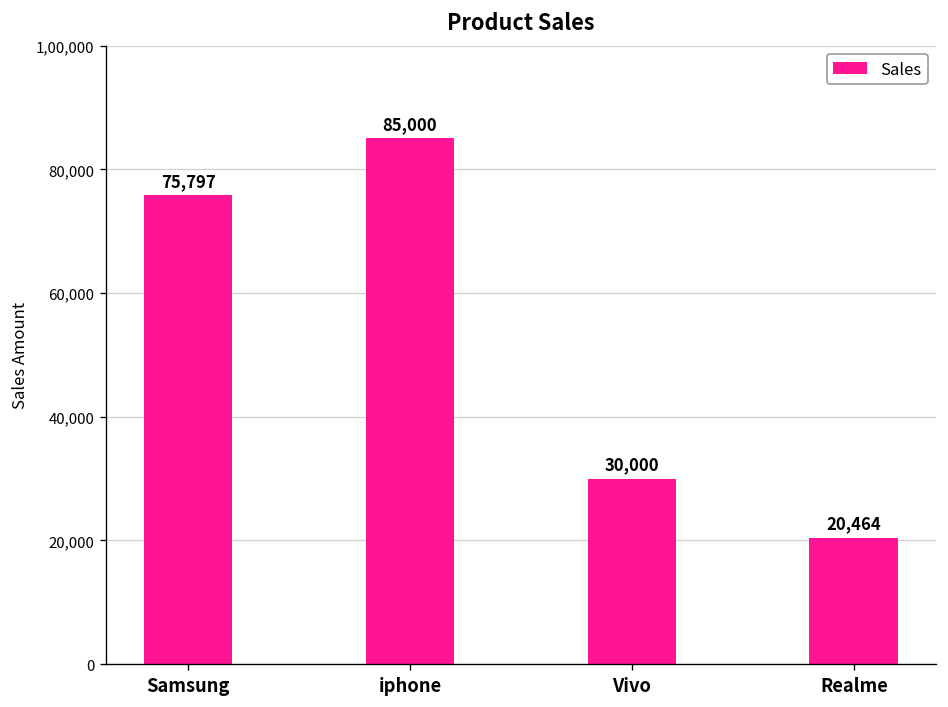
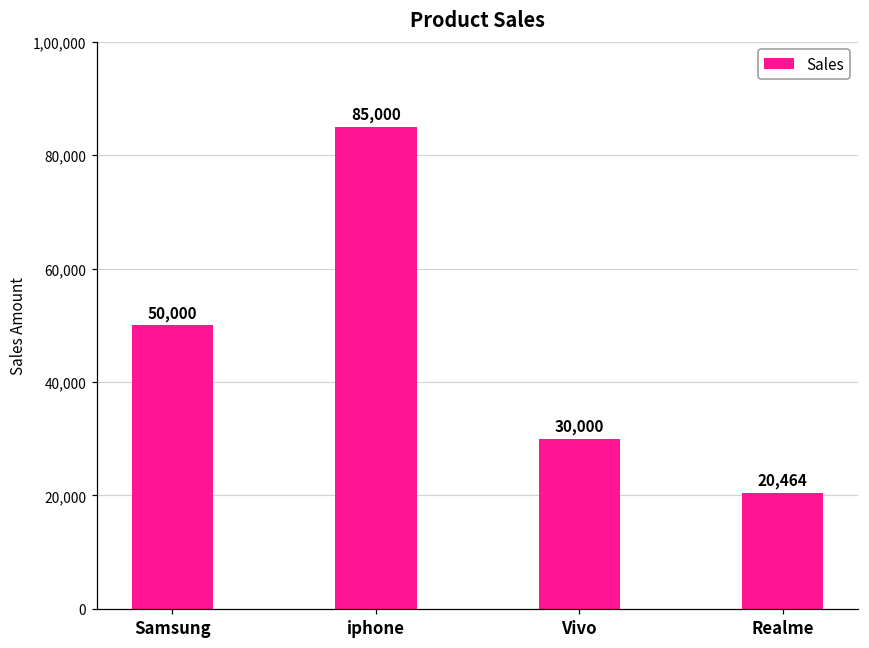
  {
-   "Samsung": "75,797",
+   "Samsung": "50,000",
    "iphone": "85,000",
    "Vivo": "30,000",
    "Realme": "20,464"
  }
